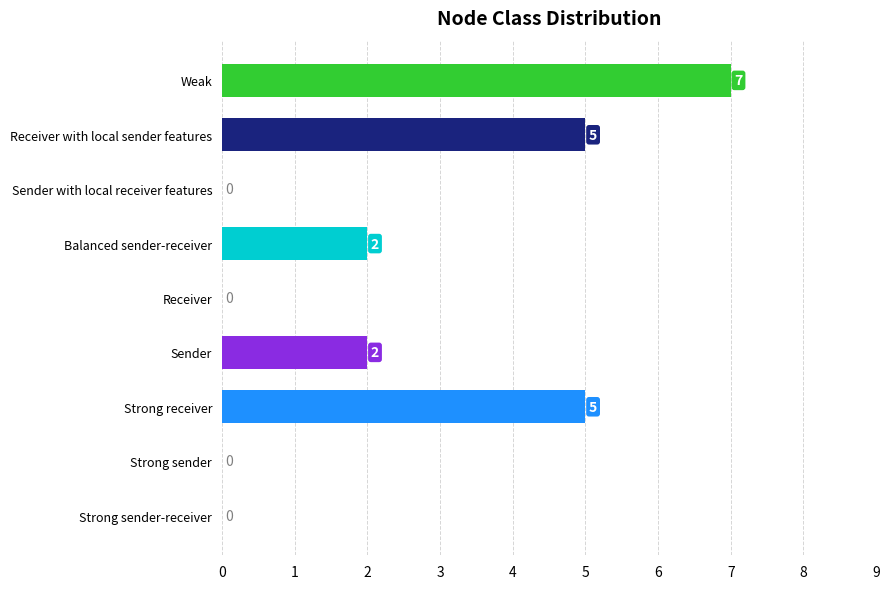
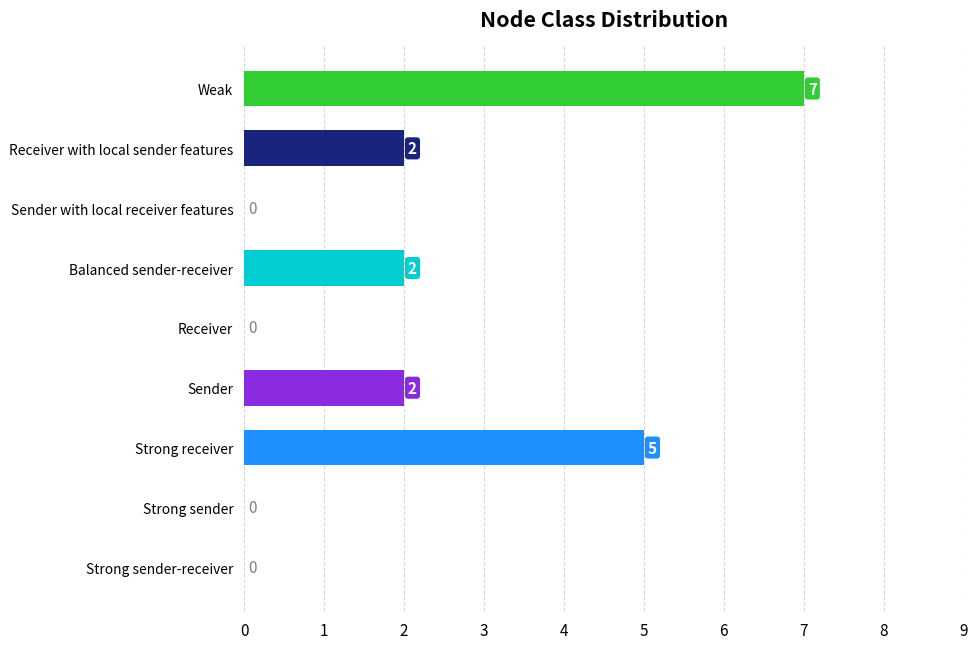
  {
-   "Receiver with local sender features": 5,
+   "Receiver with local sender features": 2,
    "Sender with local receiver features": 0,
    "Receiver": 0,
    "Strong sender": 0,
    "Strong sender-receiver": 0
  }
